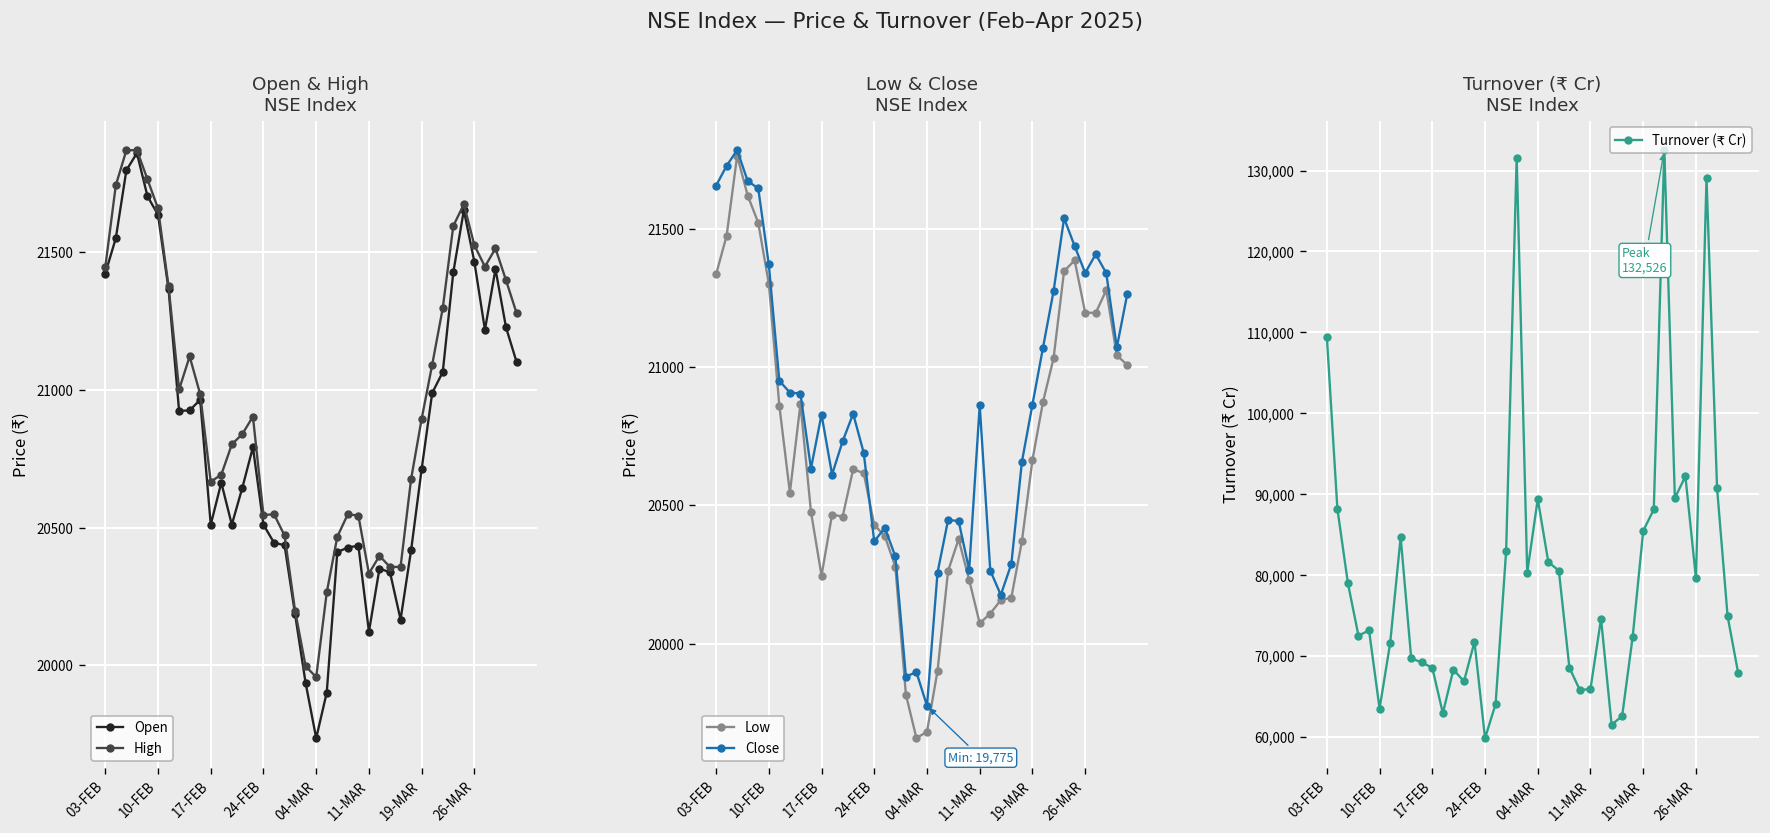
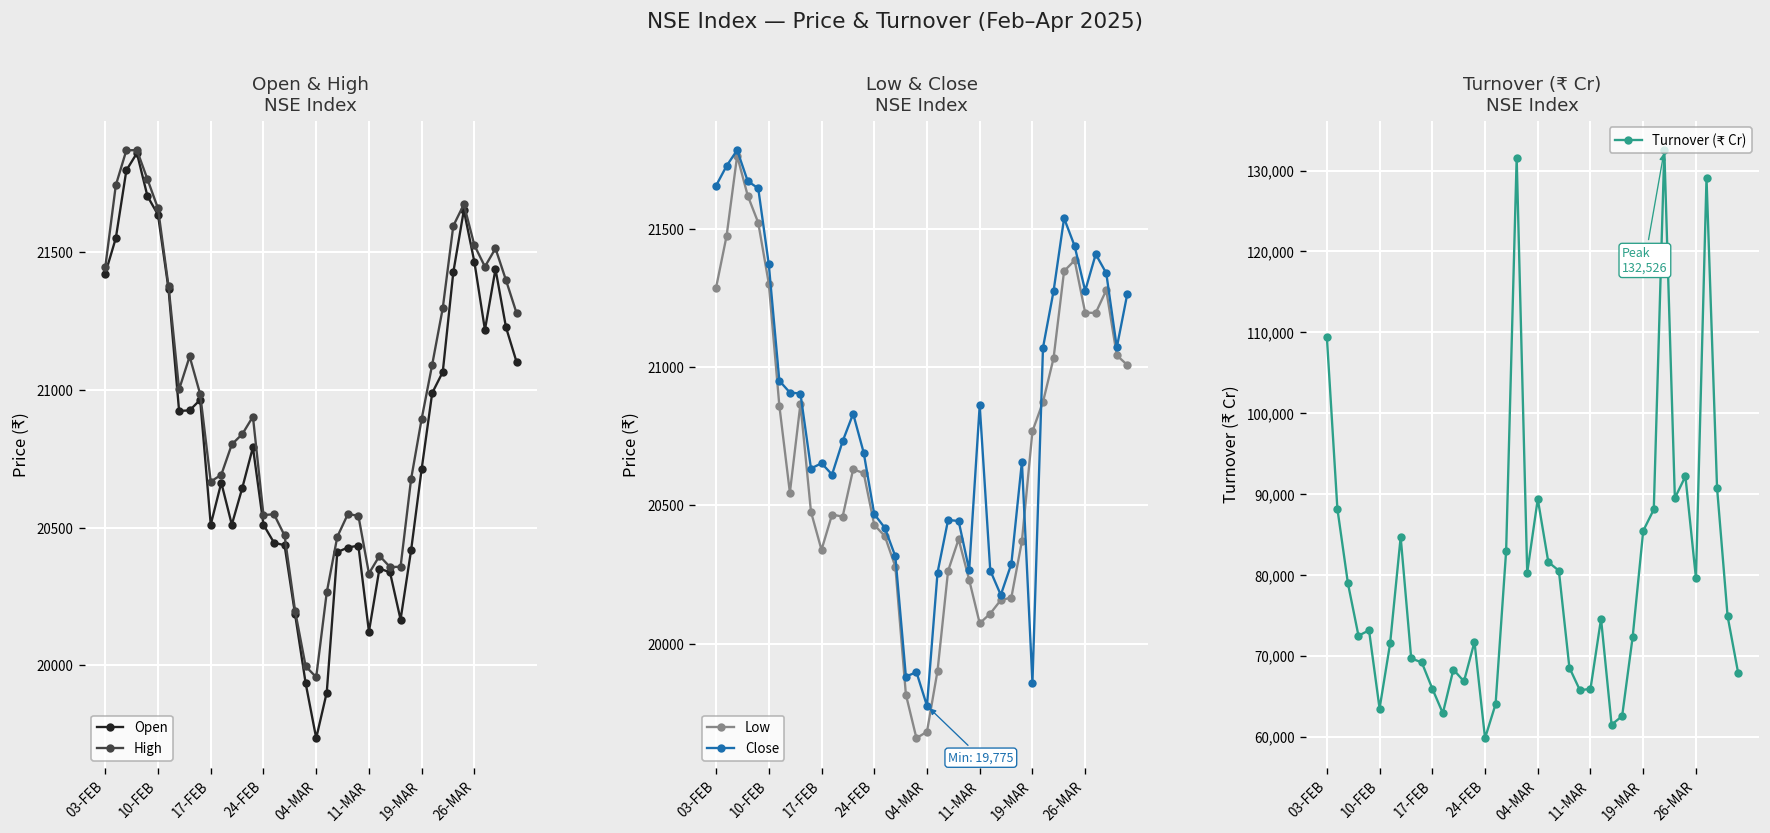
  {
    "Low & Close NSE Index": {
      "Low": {
-       "03-FEB": "21330",
+       "03-FEB": "21290",
        "10-FEB": "21300",
-       "17-FEB": "20250",
+       "17-FEB": "20340",
        "24-FEB": "20430",
        "11-MAR": "20070",
-       "19-MAR": "20660",
+       "19-MAR": "20770",
        "26-MAR": "21200"
      },
      "Close": {
        "03-FEB": "21660",
        "10-FEB": "21370",
-       "17-FEB": "20830",
-       "24-FEB": "20370",
+       "17-FEB": "20650",
+       "24-FEB": "20470",
        "04-MAR": "19780",
        "11-MAR": "20860",
-       "19-MAR": "20860",
-       "26-MAR": "21340"
+       "19-MAR": "19860",
+       "26-MAR": "21280"
      }
    },
    "Turnover (₹ Cr) NSE Index": {
      "03-FEB": "109,000",
      "10-FEB": "63,000",
-     "17-FEB": "69,000",
+     "17-FEB": "66,000",
      "24-FEB": "60,000",
      "04-MAR": "89,000",
      "11-MAR": "66,000",
      "19-MAR": "85,000",
      "26-MAR": "80,000"
    }
  }
